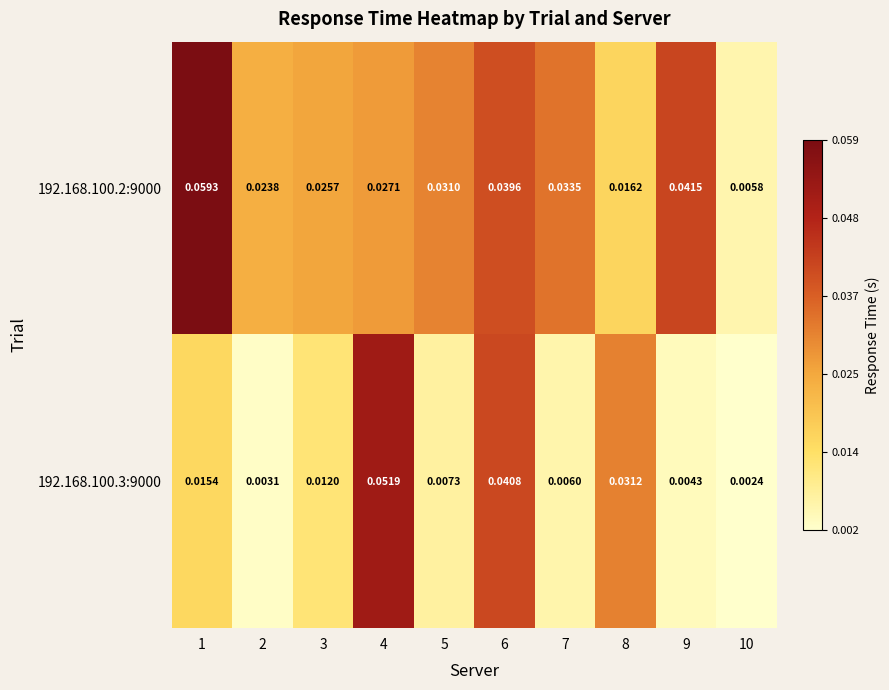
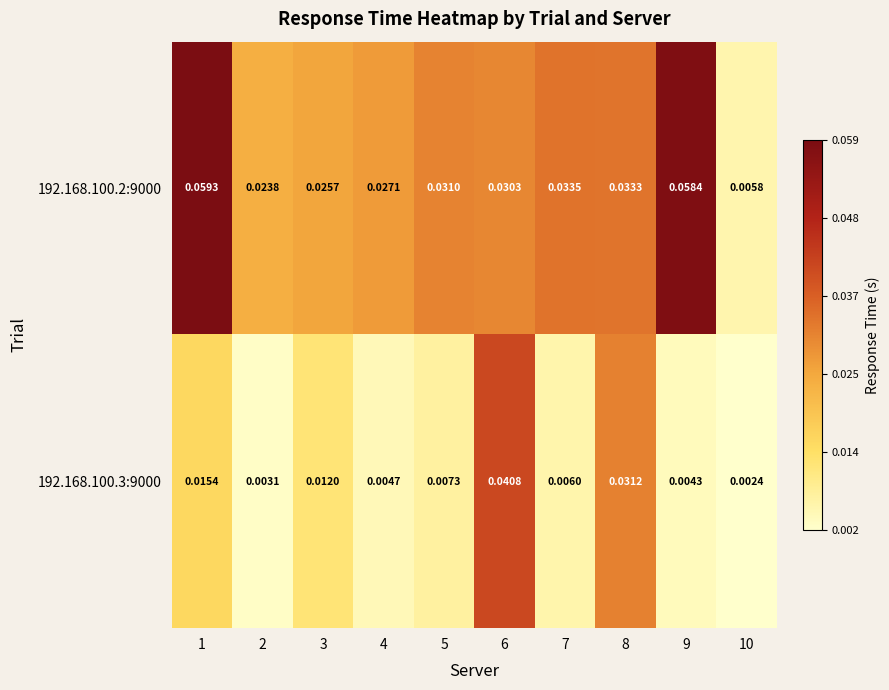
  {
    "192.168.100.2:9000": {
      "1": 0.0593,
      "2": 0.0238,
      "3": 0.0257,
      "4": 0.0271,
      "5": 0.0310,
-     "6": 0.0396,
+     "6": 0.0303,
      "7": 0.0335,
-     "8": 0.0162,
-     "9": 0.0415,
+     "8": 0.0333,
+     "9": 0.0584,
      "10": 0.0058
    },
    "192.168.100.3:9000": {
      "1": 0.0154,
      "2": 0.0031,
      "3": 0.0120,
-     "4": 0.0519,
+     "4": 0.0047,
      "5": 0.0073,
      "6": 0.0408,
      "7": 0.0060,
      "8": 0.0312,
      "9": 0.0043,
      "10": 0.0024
    }
  }
